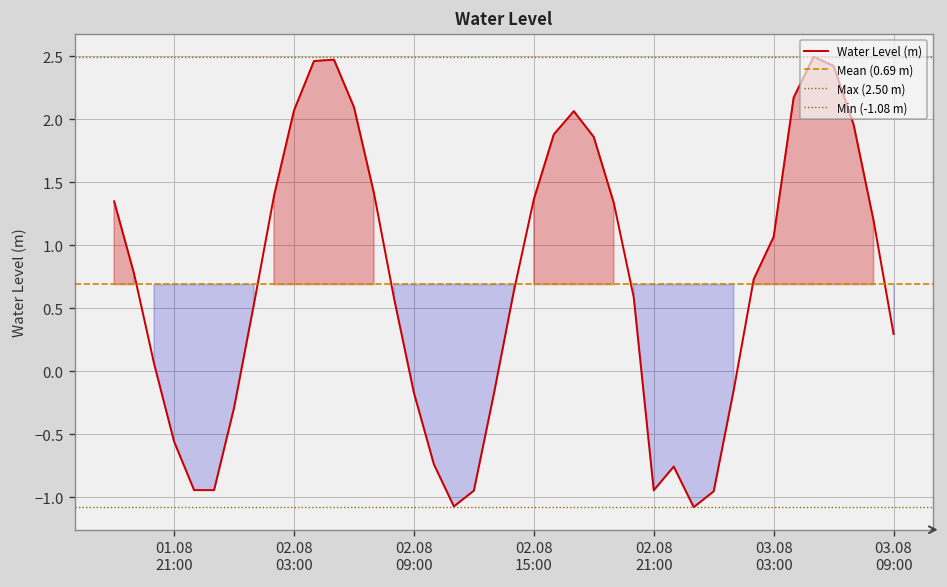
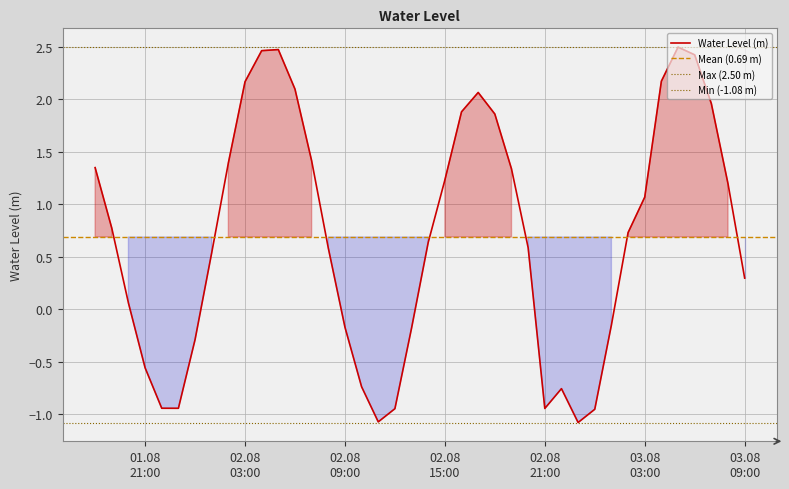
  {
    "01.08 21:00": -0.56,
-   "02.08 03:00": 2.07,
+   "02.08 03:00": 2.17,
    "02.08 09:00": -0.17,
-   "02.08 15:00": 1.37,
+   "02.08 15:00": 1.23,
    "02.08 21:00": -0.95,
    "03.08 03:00": 1.07,
    "03.08 09:00": 0.30
  }
